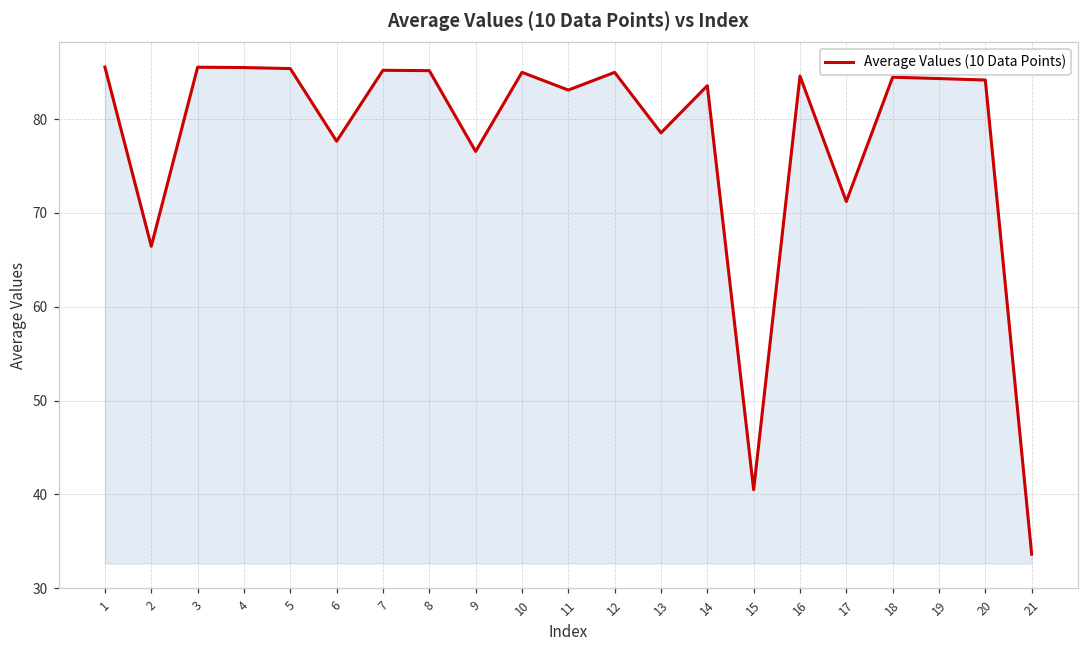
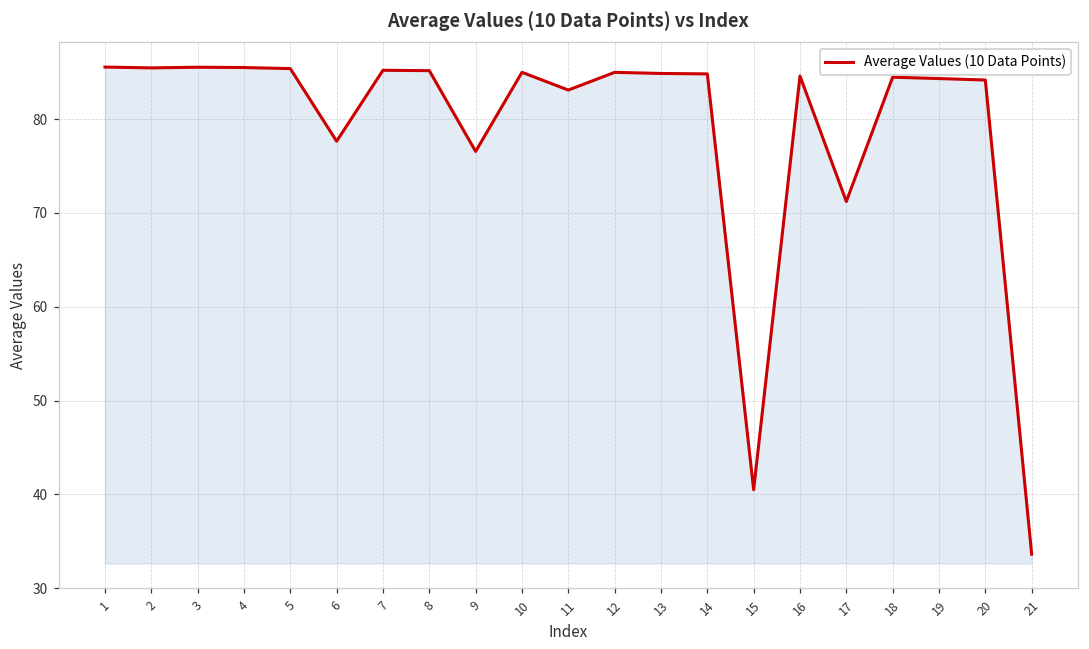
  {
    "1": 86,
-   "2": 66,
+   "2": 85,
    "3": 86,
    "4": 85,
    "5": 85,
    "6": 78,
    "7": 85,
    "8": 85,
    "9": 77,
    "10": 85,
    "11": 83,
    "12": 85,
-   "13": 79,
-   "14": 84,
+   "13": 85,
+   "14": 85,
    "15": 41,
    "16": 85,
    "17": 71,
    "18": 84,
    "19": 84,
    "20": 84,
    "21": 34
  }
